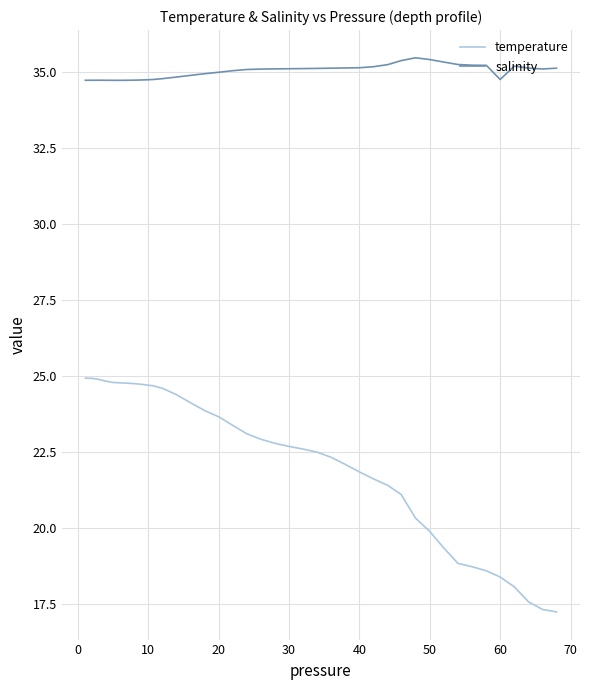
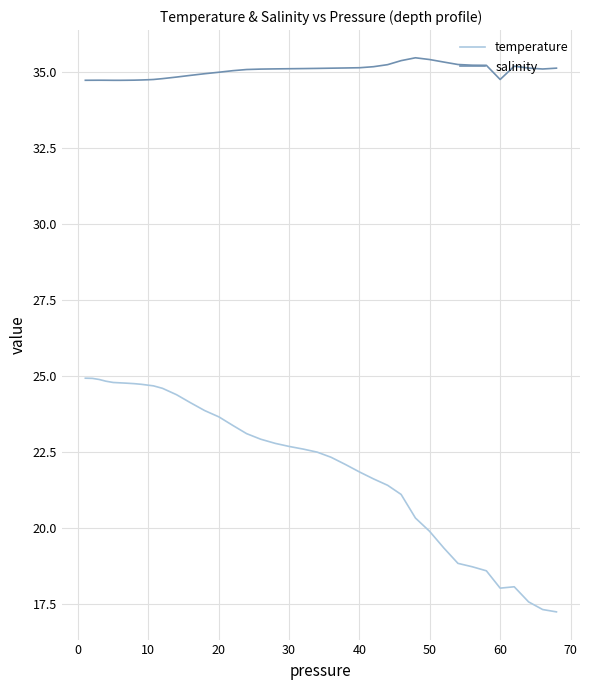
  {
    "temperature": {
      "10": 24.7,
-     "60": 18.4
+     "60": 18.0
    },
    "salinity": {
      "10": 34.7,
      "60": 34.8
    }
  }
